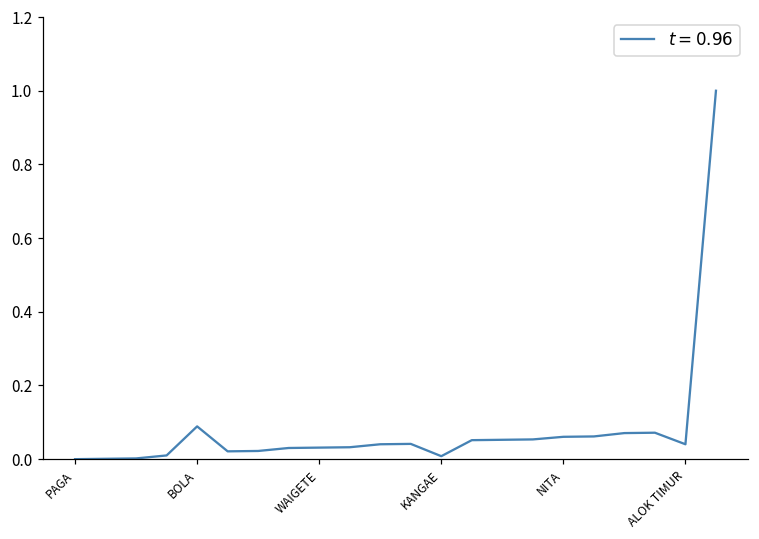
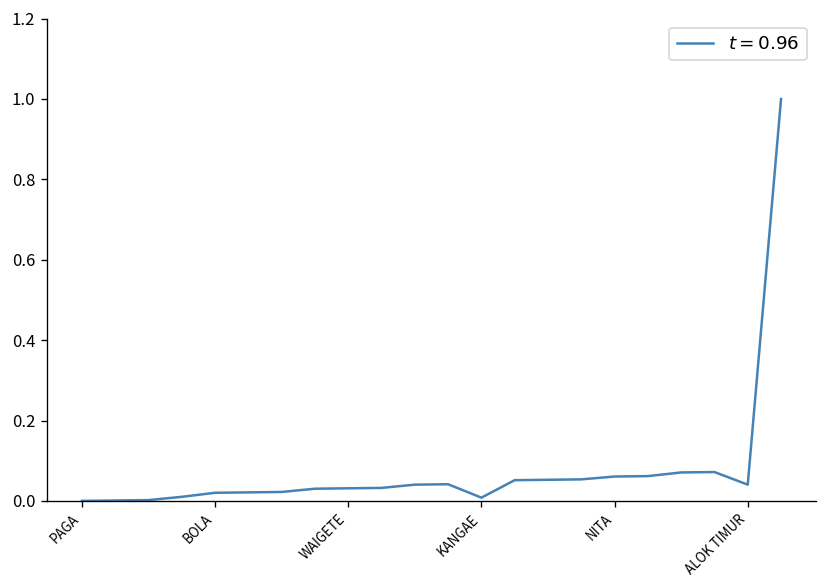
  {
    "PAGA": 0.00,
-   "BOLA": 0.09,
+   "BOLA": 0.02,
    "WAIGETE": 0.03,
    "KANGAE": 0.01,
    "NITA": 0.06,
    "ALOK TIMUR": 0.04
  }
